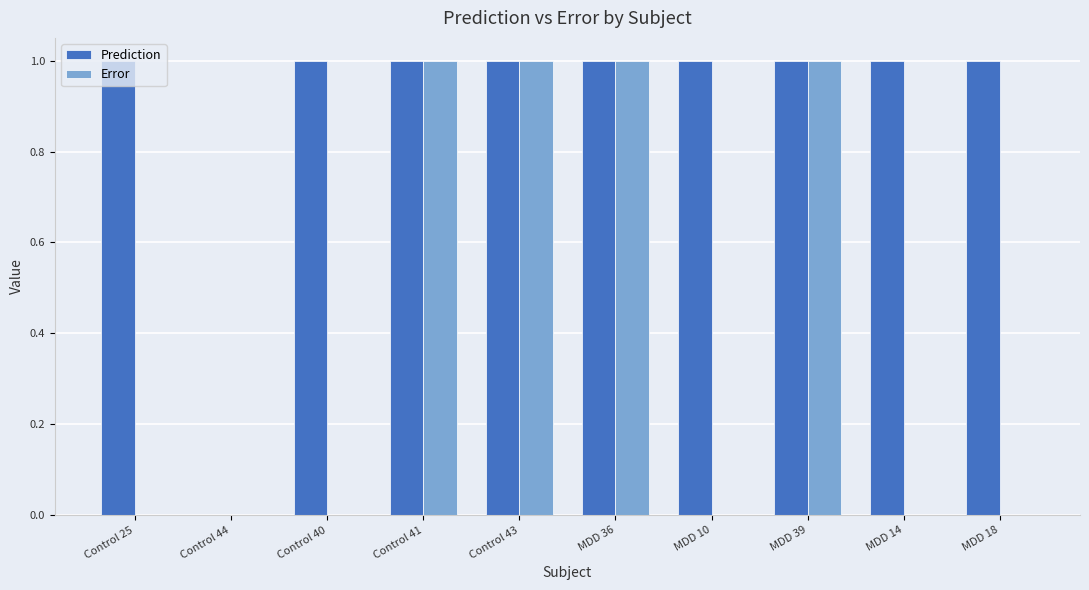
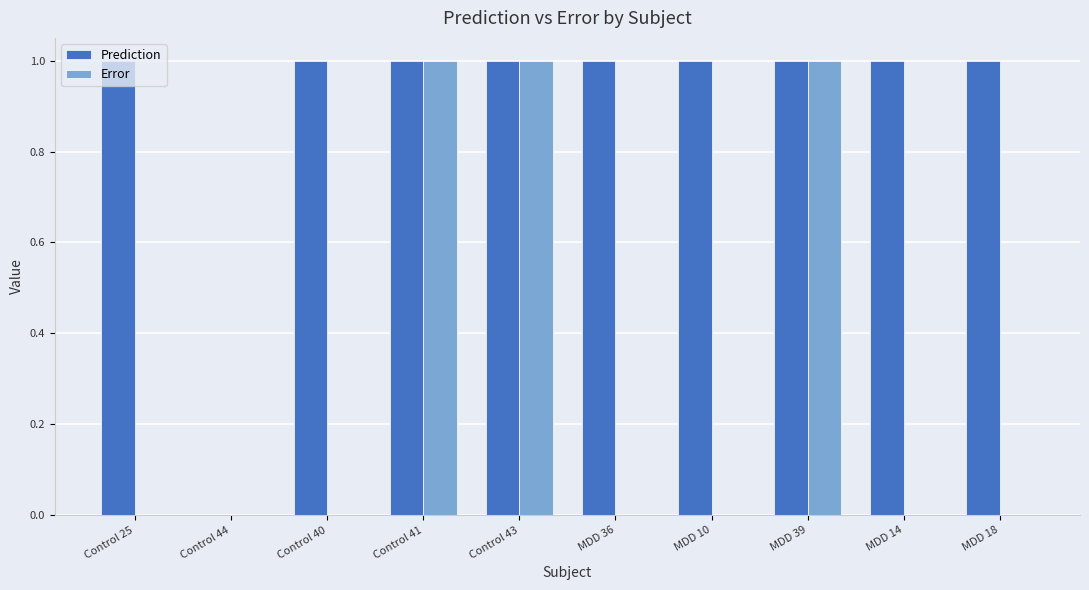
  {
    "Prediction": {
      "Control 40": 1,
      "Control 41": 1,
      "Control 43": 1,
      "MDD 36": 1,
      "MDD 10": 1,
      "MDD 39": 1,
      "MDD 14": 1,
      "MDD 18": 1
    },
    "Error": {
      "Control 41": 1,
      "Control 43": 1,
-     "MDD 36": 1,
+     "MDD 36": 0,
      "MDD 39": 1
    }
  }
